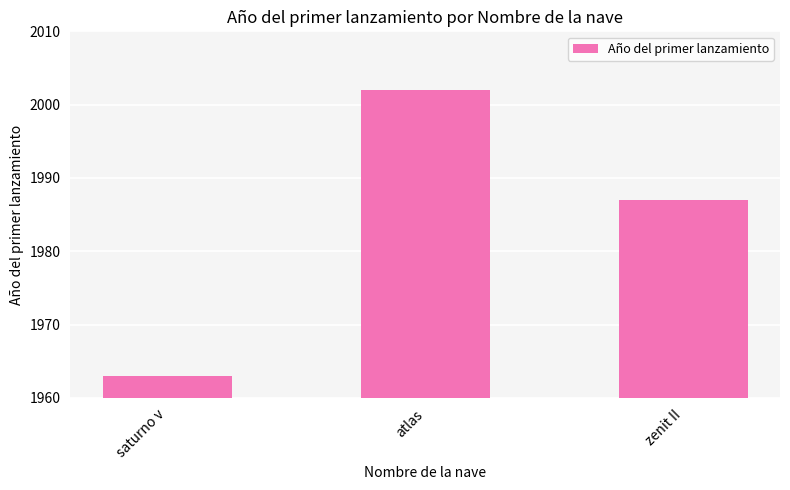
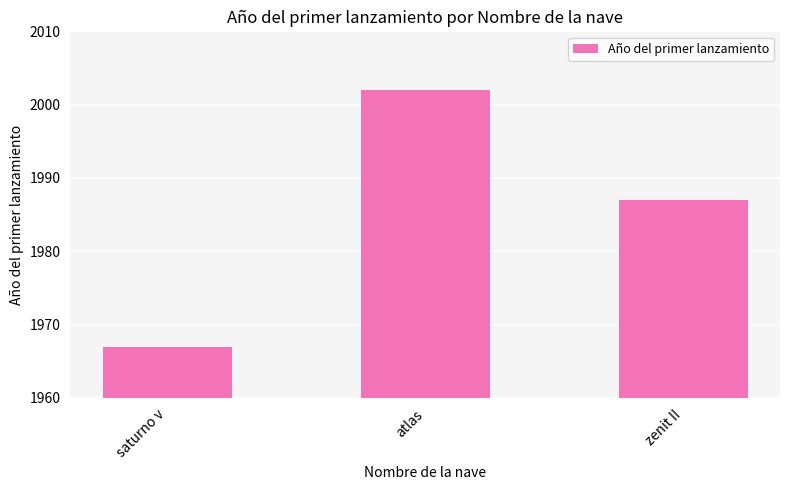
  {
-   "saturno v": 1963,
+   "saturno v": 1967,
    "atlas": 2002,
    "zenit II": 1987
  }
